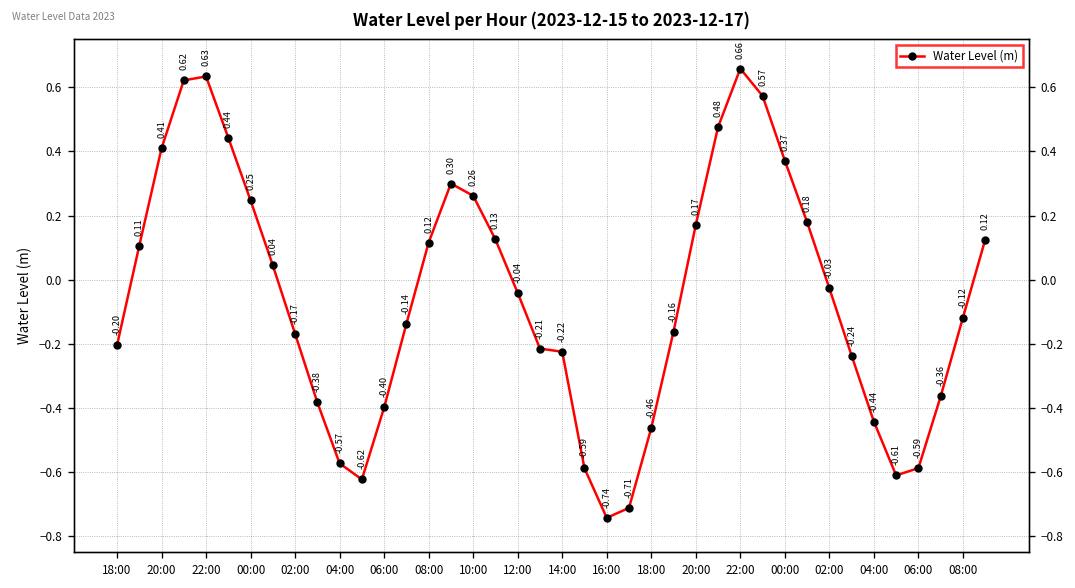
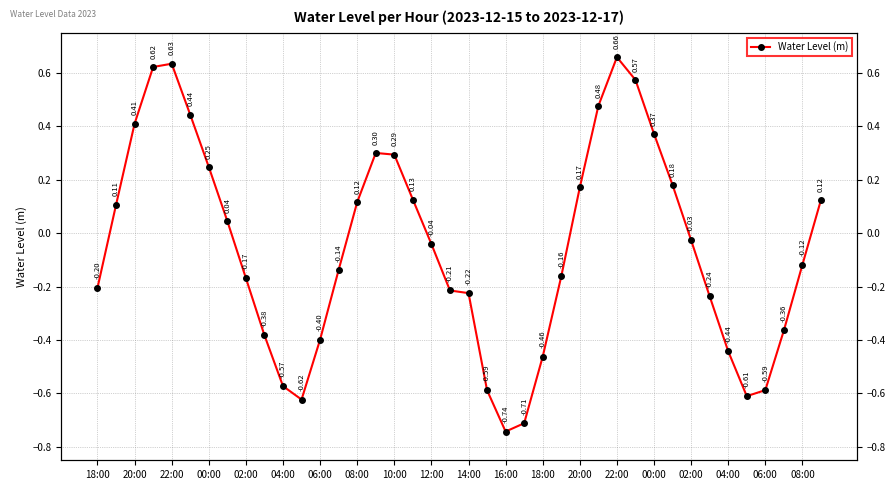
  {
-   "10:00": 0.26,
+   "10:00": 0.29,
    "12:00": -0.04,
    "14:00": -0.22,
    "16:00": -0.74
  }
